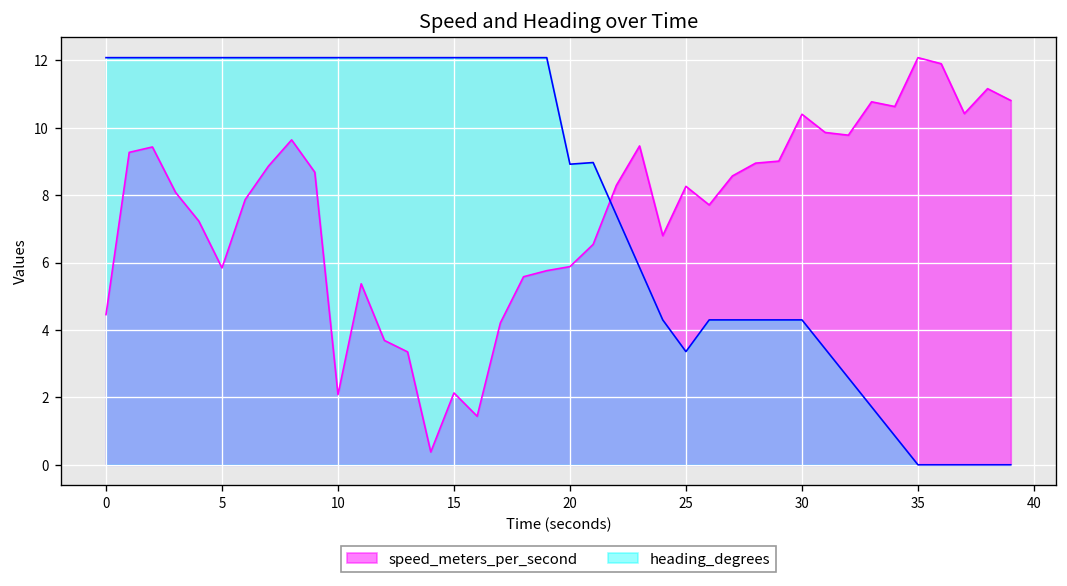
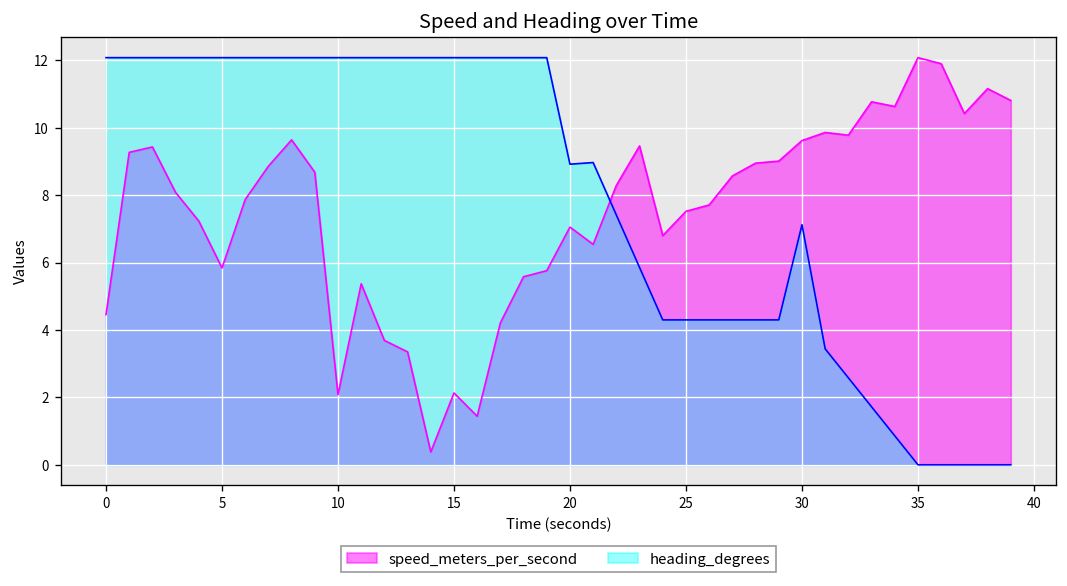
  {
    "speed_meters_per_second": {
      "0": 4.5,
      "5": 5.8,
      "10": 2.1,
      "15": 2.1,
-     "20": 5.9,
-     "25": 8.3,
-     "30": 10.4,
+     "20": 7.1,
+     "25": 7.5,
+     "30": 9.6,
      "35": 12.1
    },
    "heading_degrees": {
      "0": 12.1,
      "5": 12.1,
      "10": 12.1,
      "15": 12.1,
      "20": 8.9,
-     "25": 3.4,
-     "30": 4.3,
+     "25": 4.3,
+     "30": 7.1,
      "35": 0.0
    }
  }
